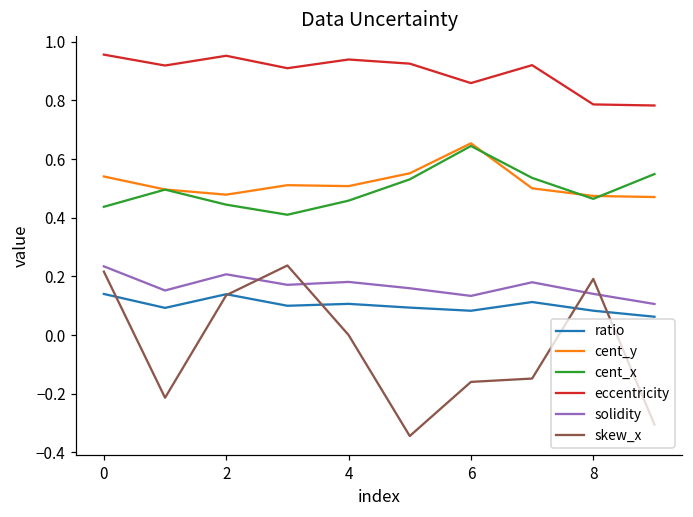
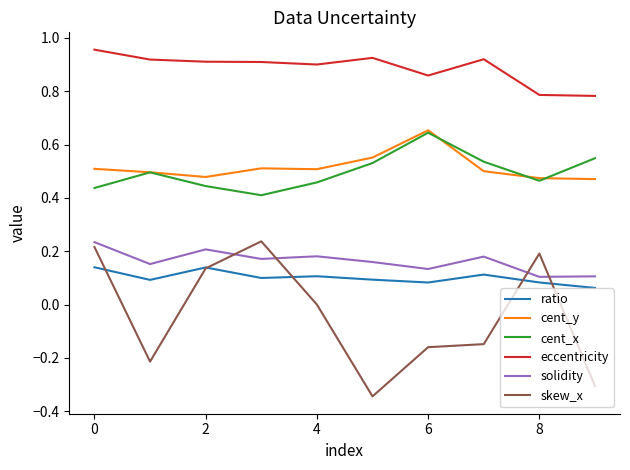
  {
    "ratio": {
      "0": 0.14,
      "4": 0.11,
      "6": 0.08,
      "8": 0.08
    },
    "cent_y": {
-     "0": 0.54,
+     "0": 0.51,
      "2": 0.48,
      "4": 0.51,
      "8": 0.47
    },
    "cent_x": {
      "0": 0.44,
      "2": 0.44,
      "4": 0.46,
      "8": 0.46
    },
    "eccentricity": {
      "0": 0.96,
-     "2": 0.95,
-     "4": 0.94,
+     "2": 0.91,
+     "4": 0.90,
      "6": 0.86,
      "8": 0.79
    },
    "solidity": {
      "0": 0.23,
      "2": 0.21,
      "4": 0.18,
      "6": 0.13,
-     "8": 0.14
+     "8": 0.10
    },
    "skew_x": {
      "0": 0.22,
      "4": 0.00,
      "6": -0.16,
      "8": 0.19
    }
  }
